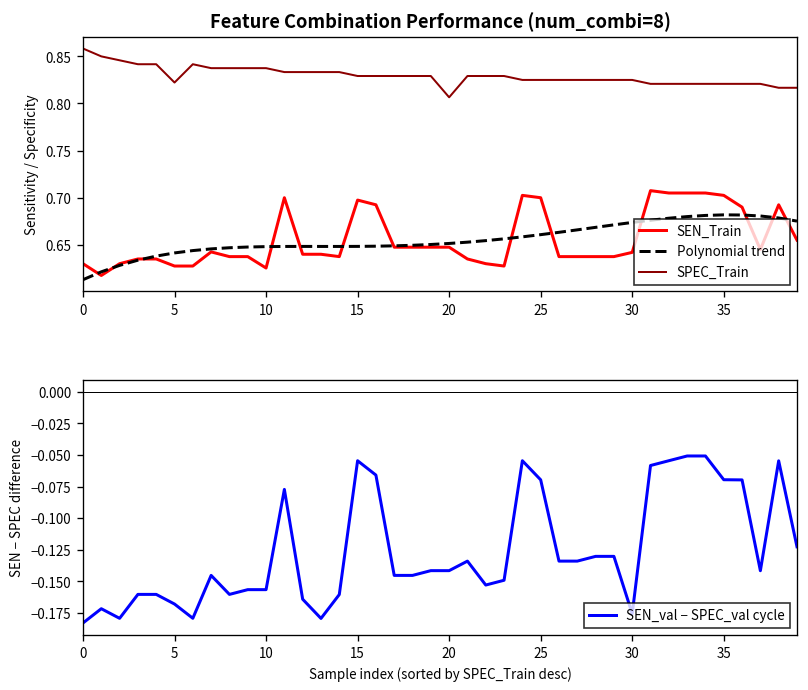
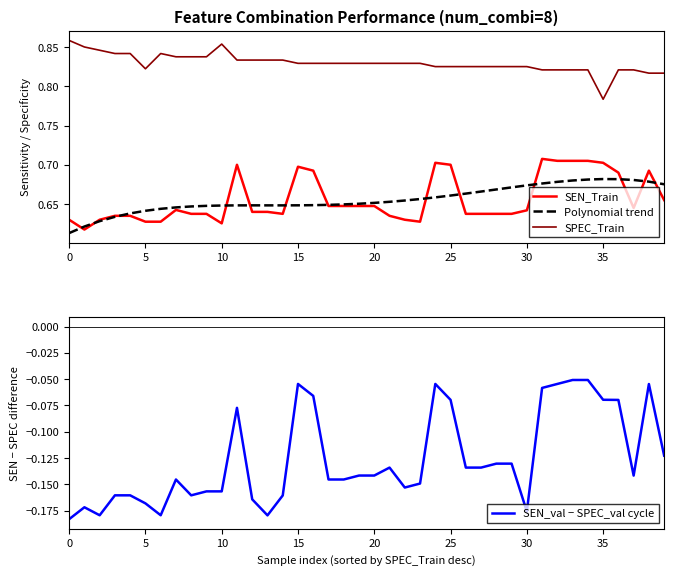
  {
    "Feature Combination Performance (num_combi=8)": {
      "SEN_Train": {
        "0": 0.63,
        "5": 0.63,
        "10": 0.63,
        "15": 0.70,
        "20": 0.65,
        "25": 0.70,
        "30": 0.64,
        "35": 0.70
      },
      "Polynomial trend": {
        "0": 0.61,
        "5": 0.64,
        "10": 0.65,
        "15": 0.65,
        "20": 0.65,
        "25": 0.66,
        "30": 0.67,
        "35": 0.68
      },
      "SPEC_Train": {
        "0": 0.86,
        "5": 0.82,
-       "10": 0.84,
+       "10": 0.85,
        "15": 0.83,
-       "20": 0.81,
+       "20": 0.83,
        "25": 0.83,
        "30": 0.83,
-       "35": 0.82
+       "35": 0.78
      }
    }
  }
